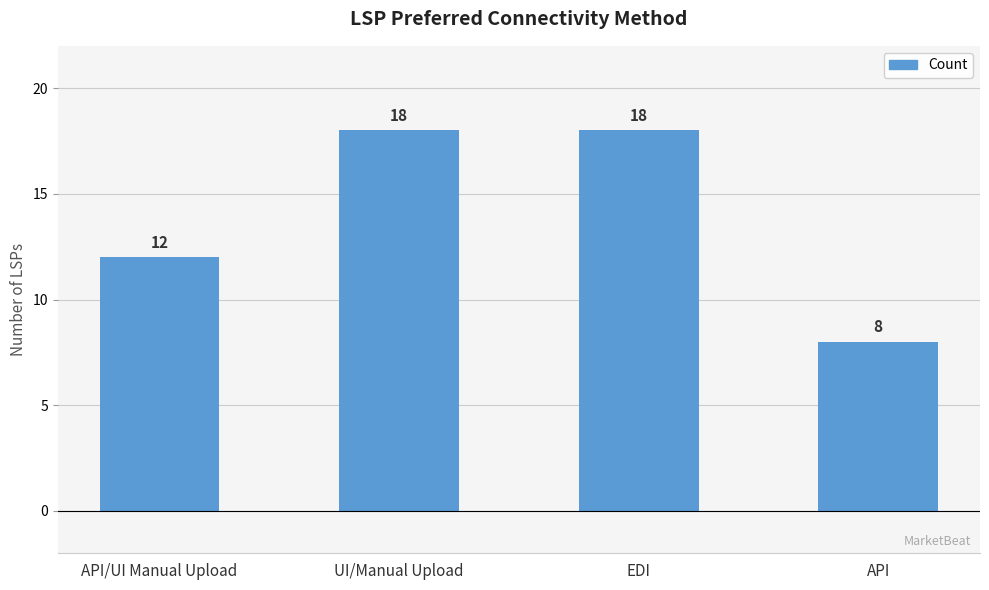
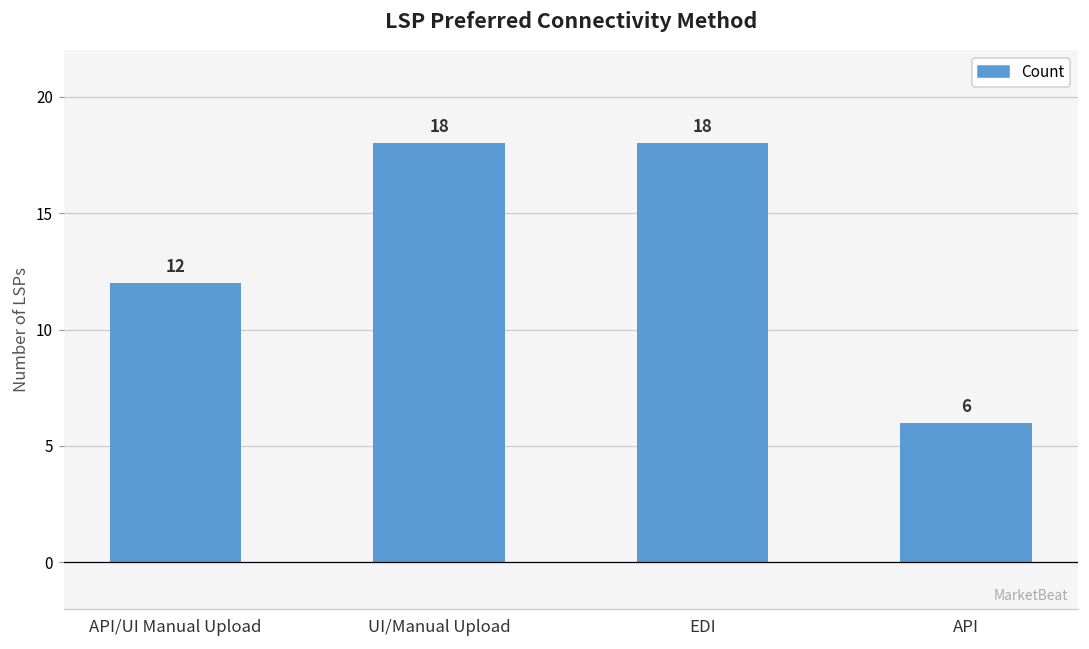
  {
    "API/UI Manual Upload": 12,
    "UI/Manual Upload": 18,
    "EDI": 18,
-   "API": 8
+   "API": 6
  }
